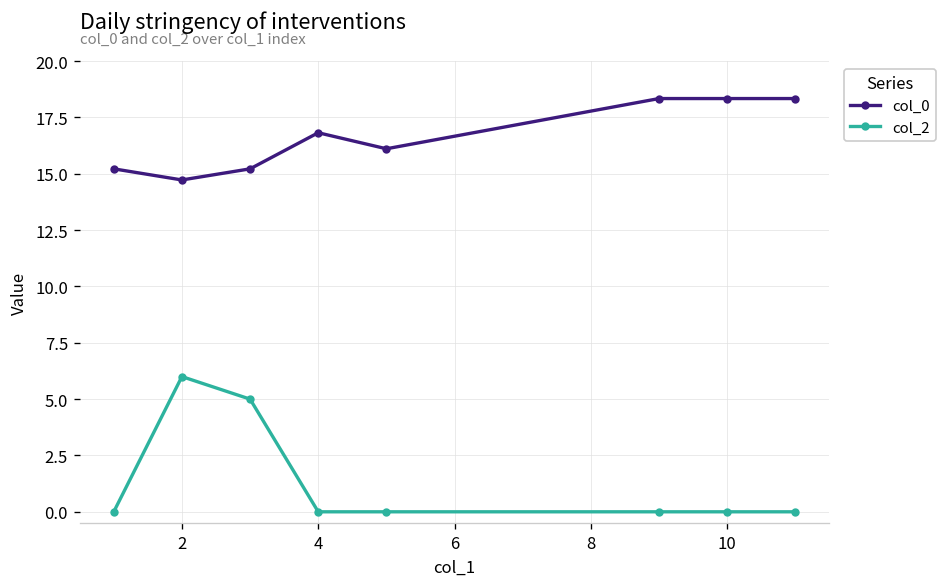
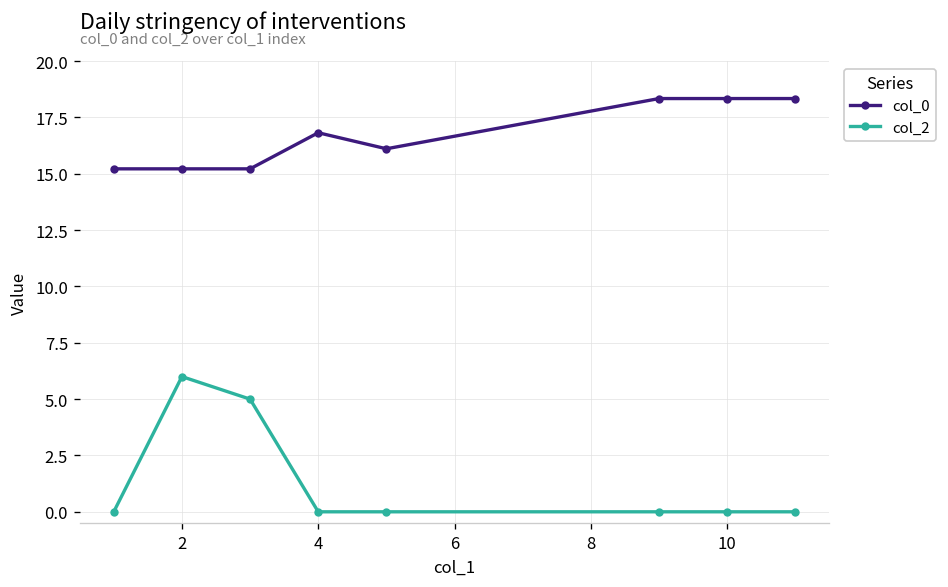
  {
    "col_0": {
-     "2": 14.7,
+     "2": 15.2,
      "4": 16.8,
      "10": 18.3
    },
    "col_2": {
      "2": 6.0,
      "4": 0.0,
      "10": 0.0
    }
  }
